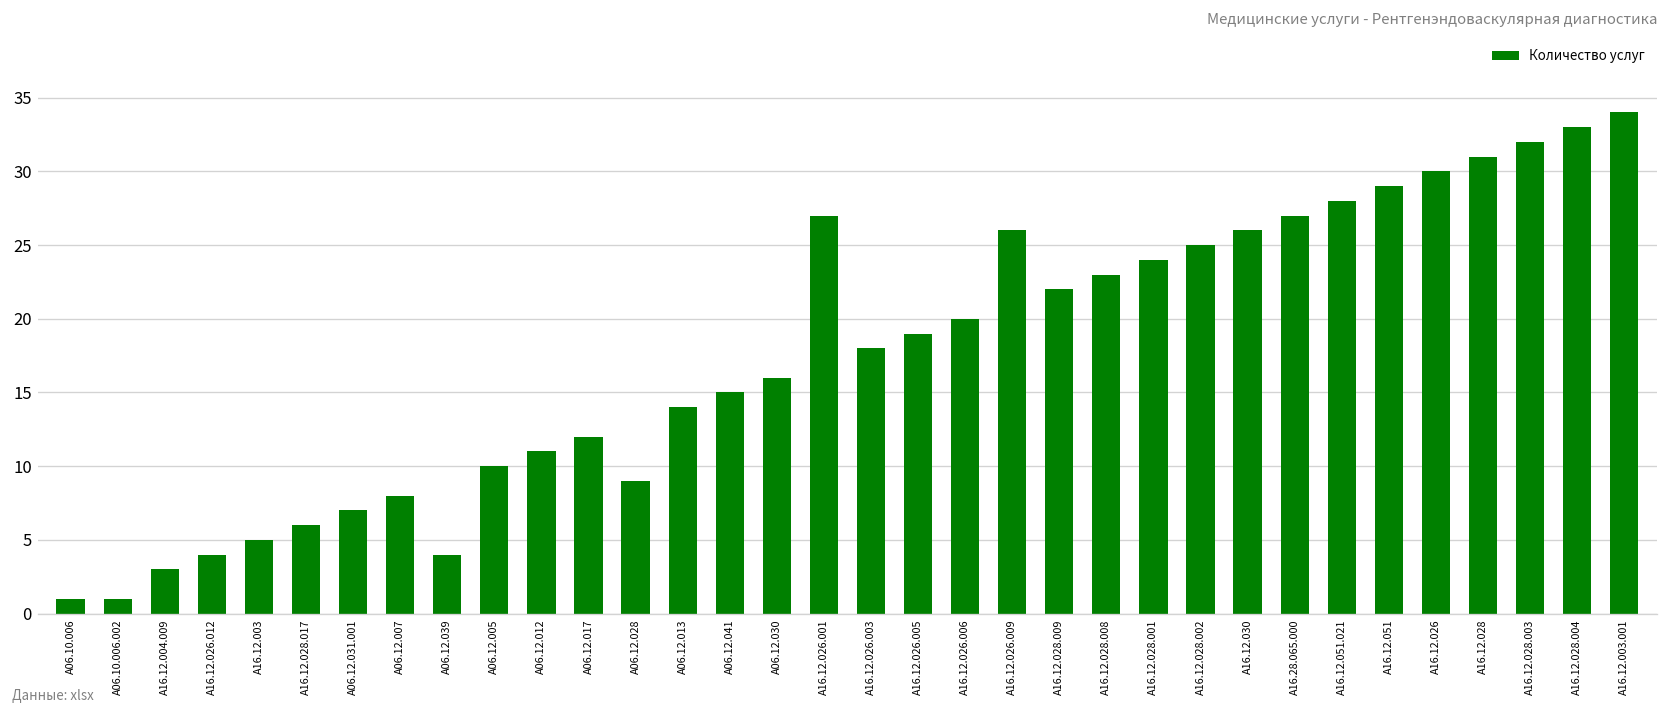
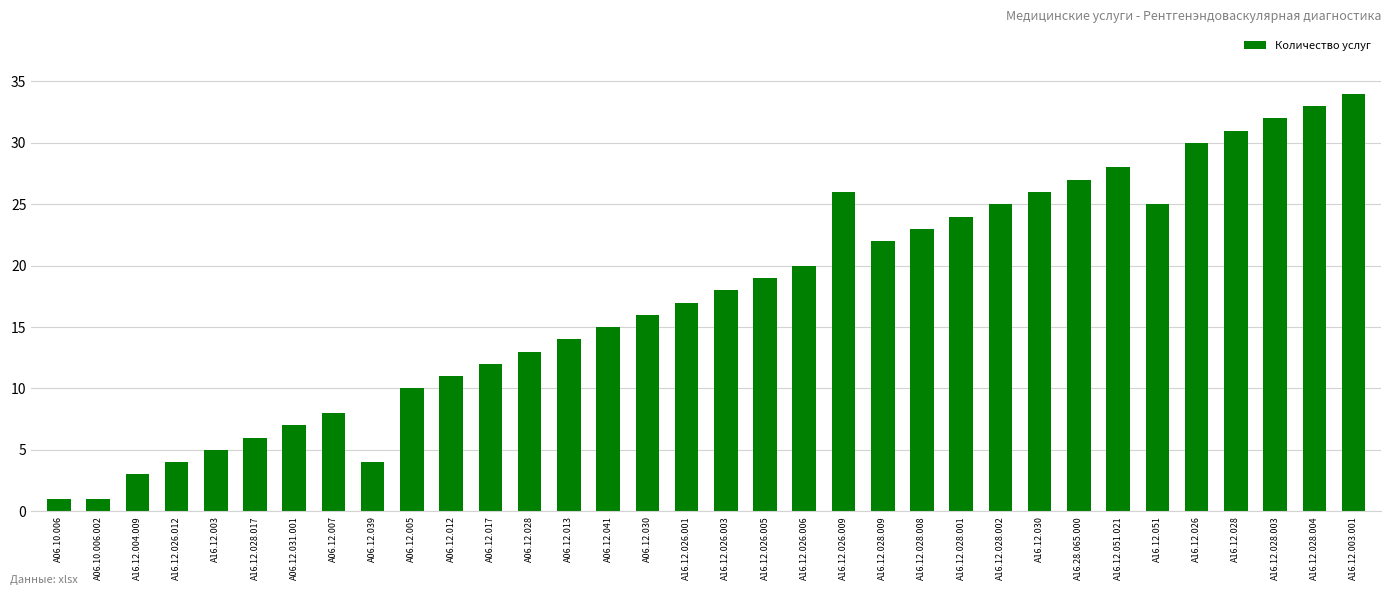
  {
    "A06.10.006": 1,
    "A06.10.006.002": 1,
    "A16.12.004.009": 3,
    "A16.12.026.012": 4,
    "A16.12.003": 5,
    "A16.12.028.017": 6,
    "A06.12.031.001": 7,
    "A06.12.007": 8,
    "A06.12.039": 4,
    "A06.12.005": 10,
    "A06.12.012": 11,
    "A06.12.017": 12,
-   "A06.12.028": 9,
+   "A06.12.028": 13,
    "A06.12.013": 14,
    "A06.12.041": 15,
    "A06.12.030": 16,
-   "A16.12.026.001": 27,
+   "A16.12.026.001": 17,
    "A16.12.026.003": 18,
    "A16.12.026.005": 19,
    "A16.12.026.006": 20,
    "A16.12.026.009": 26,
    "A16.12.028.009": 22,
    "A16.12.028.008": 23,
    "A16.12.028.001": 24,
    "A16.12.028.002": 25,
    "A16.12.030": 26,
    "A16.28.065.000": 27,
    "A16.12.051.021": 28,
-   "A16.12.051": 29,
+   "A16.12.051": 25,
    "A16.12.026": 30,
    "A16.12.028": 31,
    "A16.12.028.003": 32,
    "A16.12.028.004": 33,
    "A16.12.003.001": 34
  }
